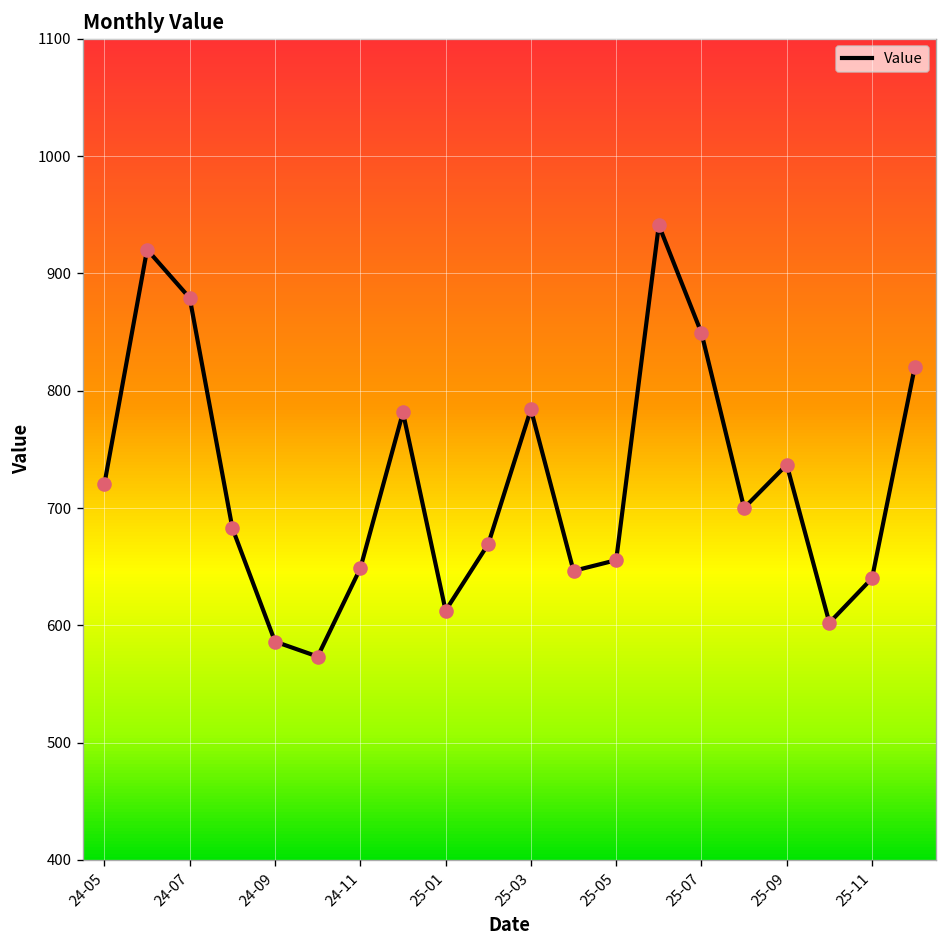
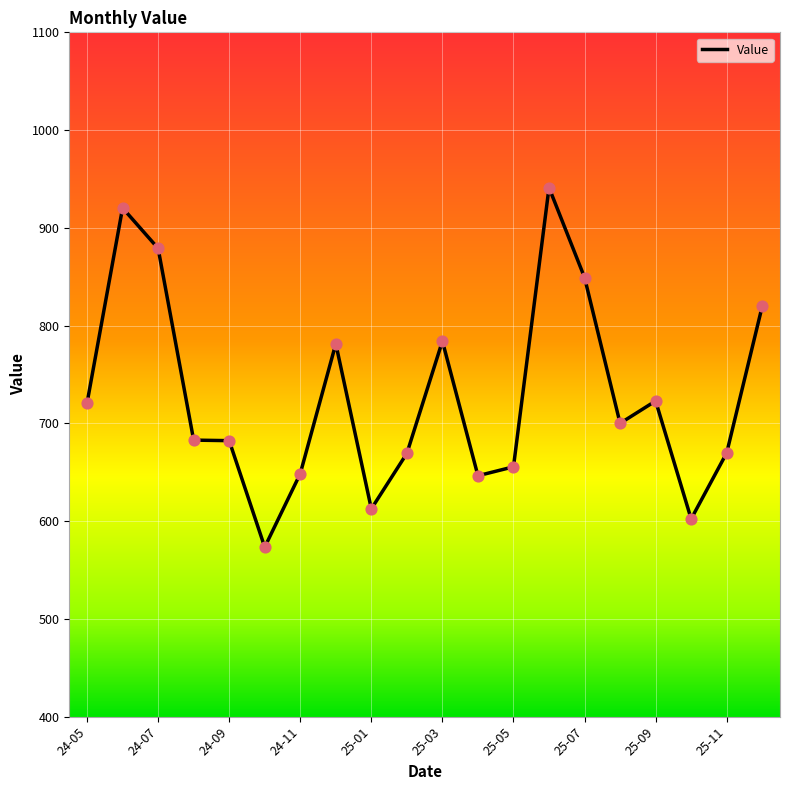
  {
    "24-05": 720,
    "24-07": 880,
-   "24-09": 590,
+   "24-09": 680,
    "24-11": 650,
    "25-01": 610,
    "25-03": 780,
    "25-05": 660,
    "25-07": 850,
-   "25-09": 740,
-   "25-11": 640
+   "25-09": 720,
+   "25-11": 670
  }
